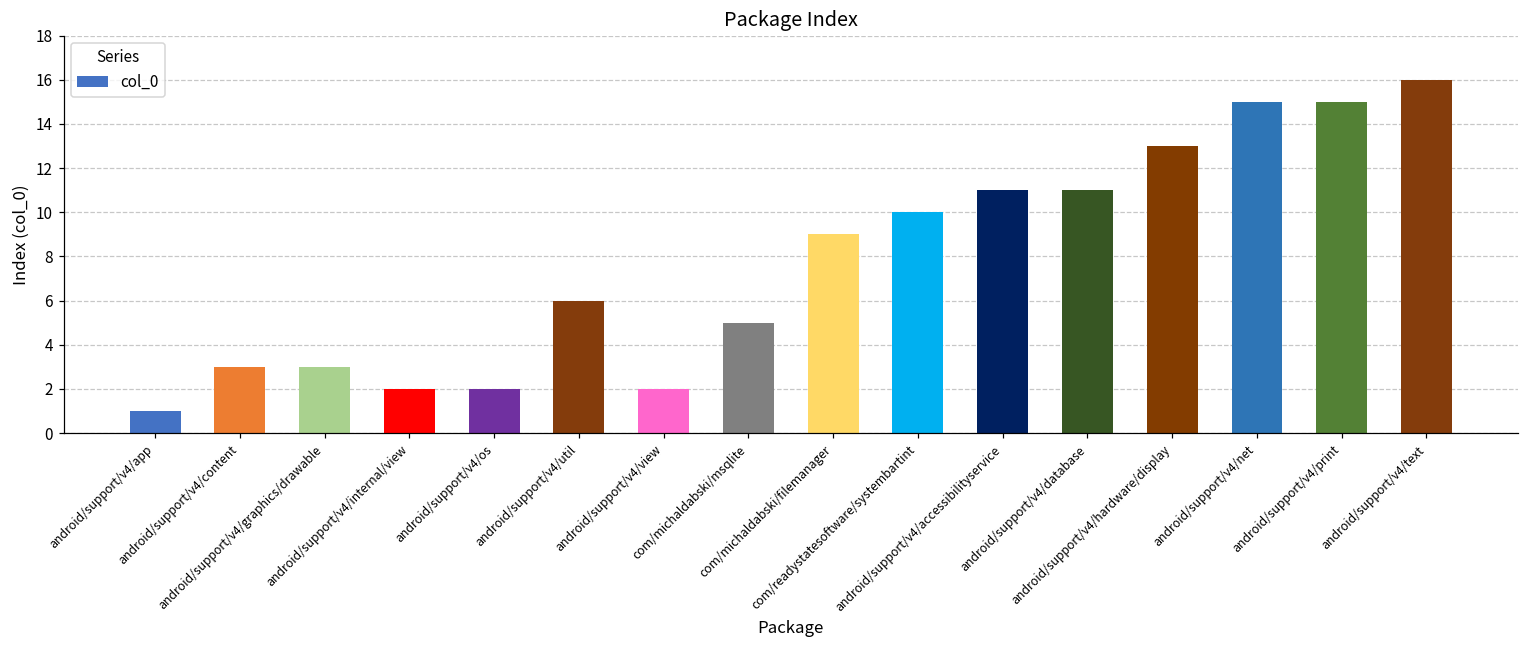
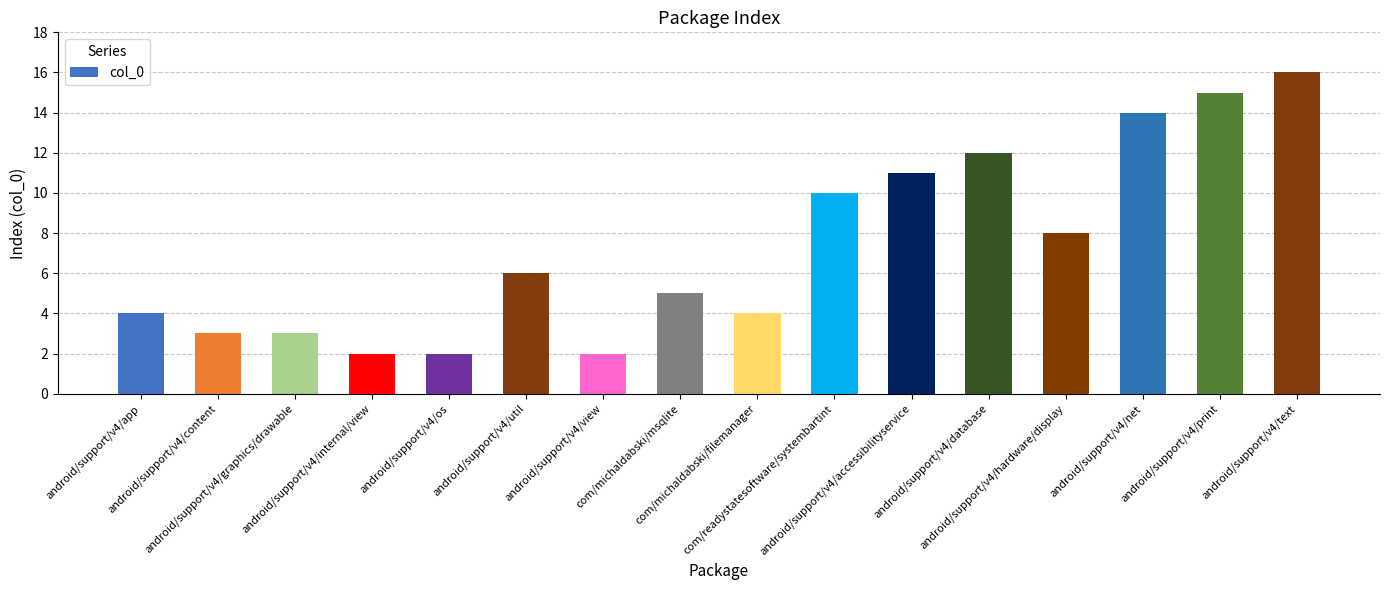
  {
-   "android/support/v4/app": 1,
+   "android/support/v4/app": 4,
    "android/support/v4/content": 3,
    "android/support/v4/graphics/drawable": 3,
    "android/support/v4/internal/view": 2,
    "android/support/v4/os": 2,
    "android/support/v4/util": 6,
    "android/support/v4/view": 2,
    "com/michaldabski/msqlite": 5,
-   "com/michaldabski/filemanager": 9,
+   "com/michaldabski/filemanager": 4,
    "com/readystatesoftware/systembartint": 10,
    "android/support/v4/accessibilityservice": 11,
-   "android/support/v4/database": 11,
-   "android/support/v4/hardware/display": 13,
-   "android/support/v4/net": 15,
+   "android/support/v4/database": 12,
+   "android/support/v4/hardware/display": 8,
+   "android/support/v4/net": 14,
    "android/support/v4/print": 15,
    "android/support/v4/text": 16
  }
